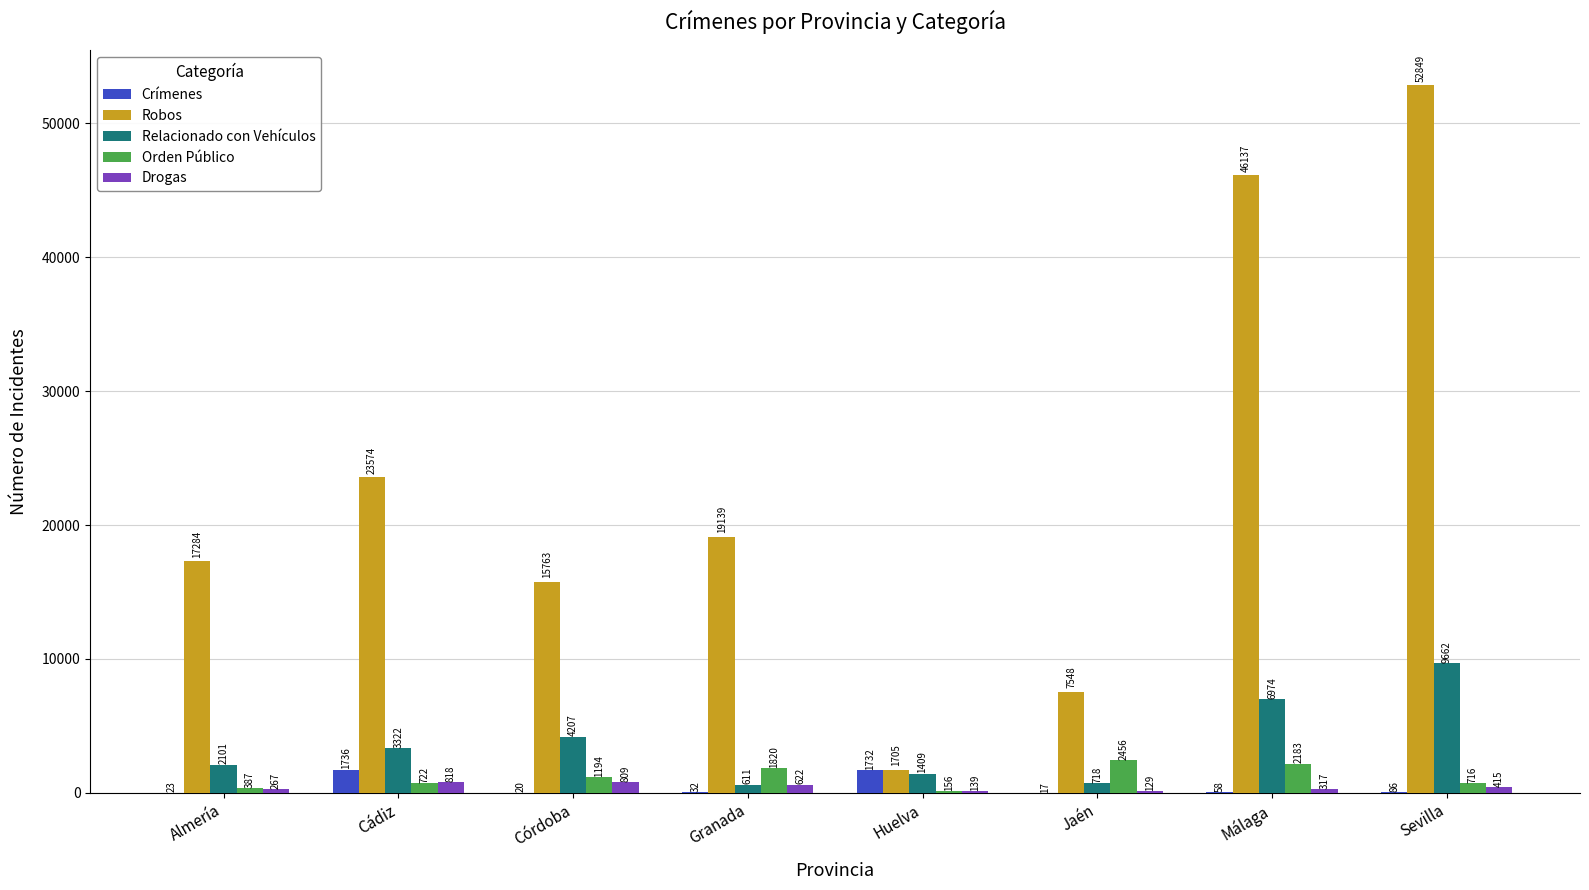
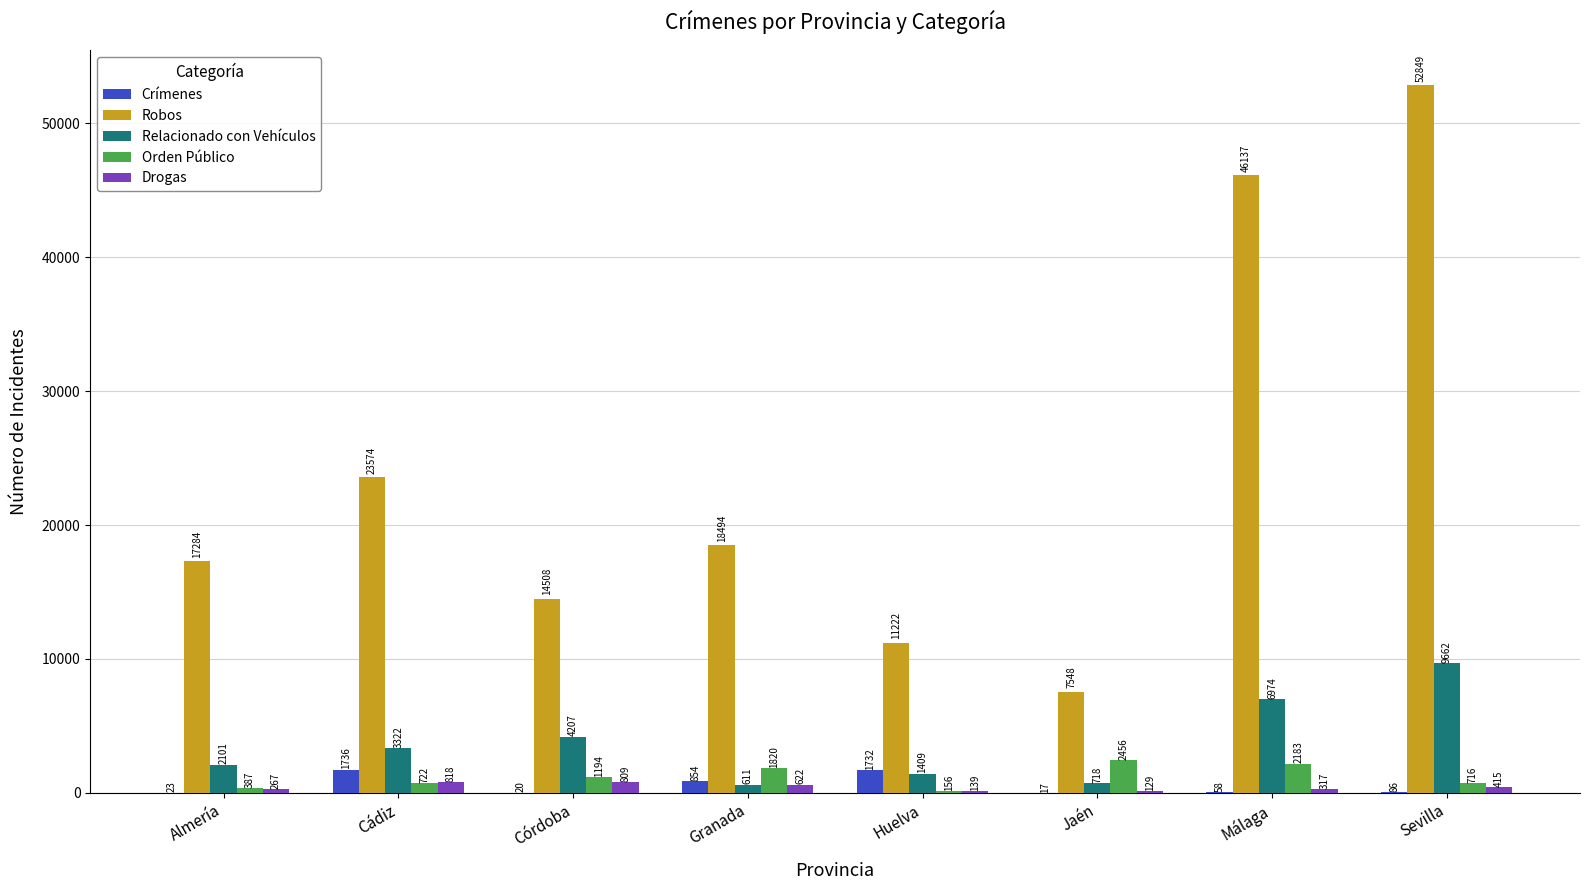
  {
    "Crímenes": {
      "Almería": 23,
      "Cádiz": 1736,
      "Córdoba": 20,
-     "Granada": 32,
+     "Granada": 854,
      "Huelva": 1732,
      "Jaén": 17,
      "Málaga": 58,
      "Sevilla": 86
    },
    "Robos": {
      "Almería": 17284,
      "Cádiz": 23574,
-     "Córdoba": 15763,
-     "Granada": 19139,
-     "Huelva": 1705,
+     "Córdoba": 14508,
+     "Granada": 18494,
+     "Huelva": 11222,
      "Jaén": 7548,
      "Málaga": 46137,
      "Sevilla": 52849
    },
    "Relacionado con Vehículos": {
      "Almería": 2101,
      "Cádiz": 3322,
      "Córdoba": 4207,
      "Granada": 611,
      "Huelva": 1409,
      "Jaén": 718,
      "Málaga": 6974,
      "Sevilla": 9662
    },
    "Orden Público": {
      "Almería": 387,
      "Cádiz": 722,
      "Córdoba": 1194,
      "Granada": 1820,
      "Huelva": 156,
      "Jaén": 2456,
      "Málaga": 2183,
      "Sevilla": 716
    },
    "Drogas": {
      "Almería": 267,
      "Cádiz": 818,
      "Córdoba": 809,
      "Granada": 622,
      "Huelva": 139,
      "Jaén": 129,
      "Málaga": 317,
      "Sevilla": 415
    }
  }
